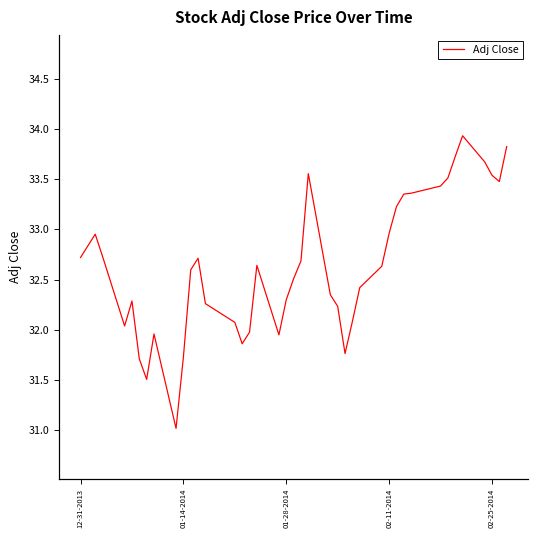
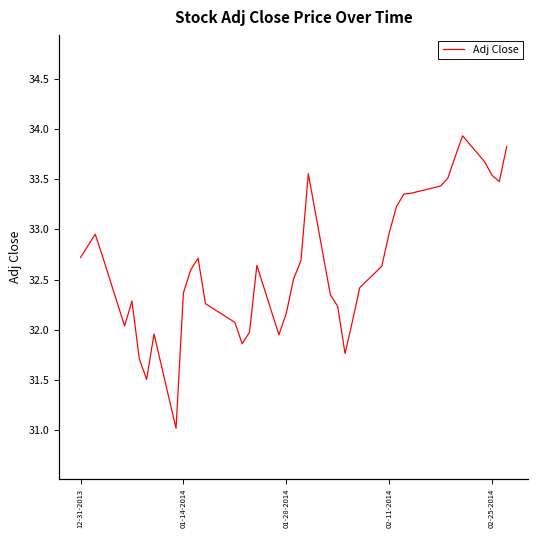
  {
    "12-31-2013": 32.7,
-   "01-14-2014": 31.7,
-   "01-28-2014": 32.3,
+   "01-14-2014": 32.4,
+   "01-28-2014": 32.2,
    "02-11-2014": 33.0,
    "02-25-2014": 33.5
  }
